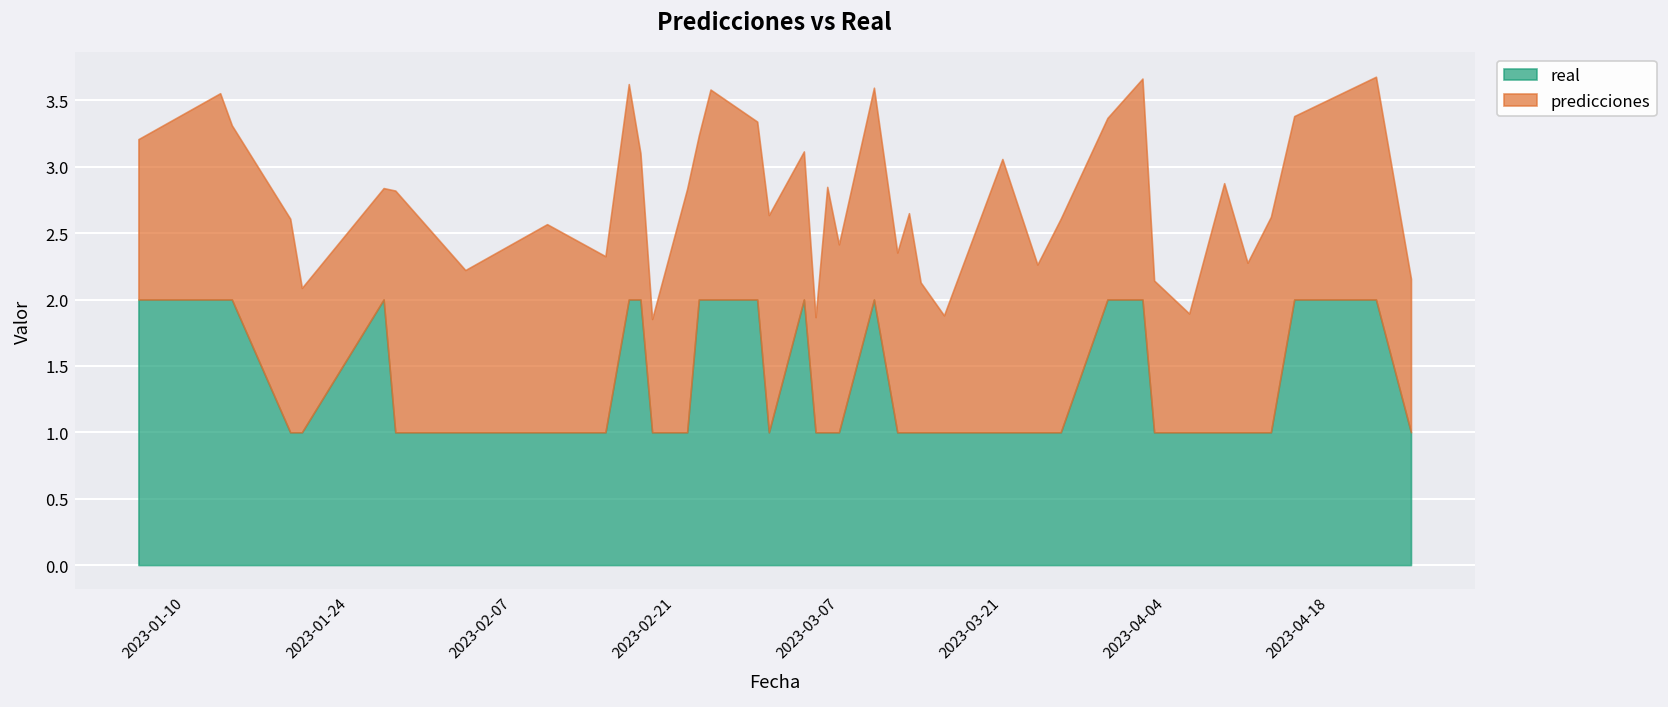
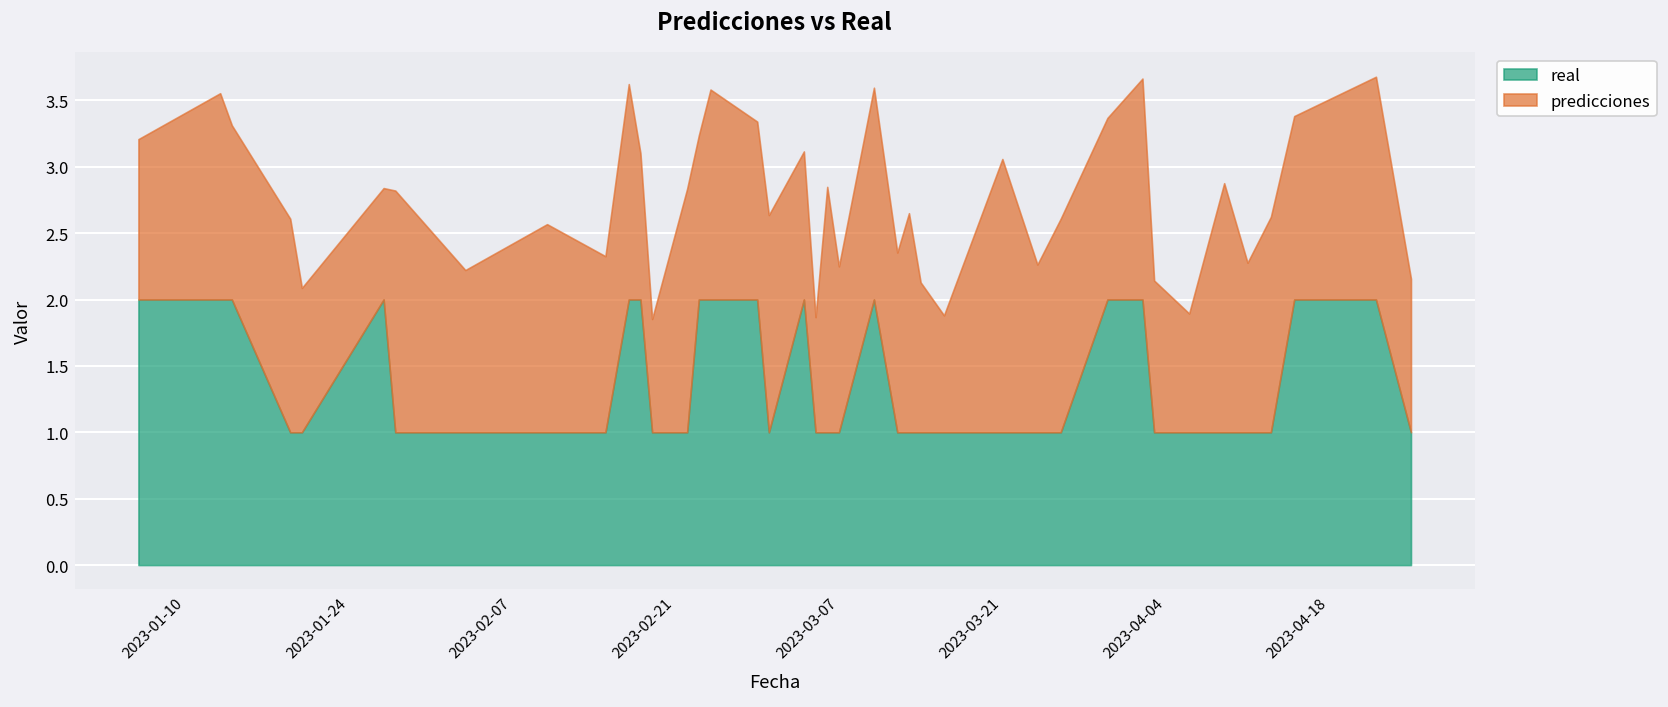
  {
    "real": {
      "2023-03-07": 1.00,
      "2023-03-21": 1.00
    },
    "predicciones": {
-     "2023-03-07": 1.42,
+     "2023-03-07": 1.25,
      "2023-03-21": 2.06
    }
  }
